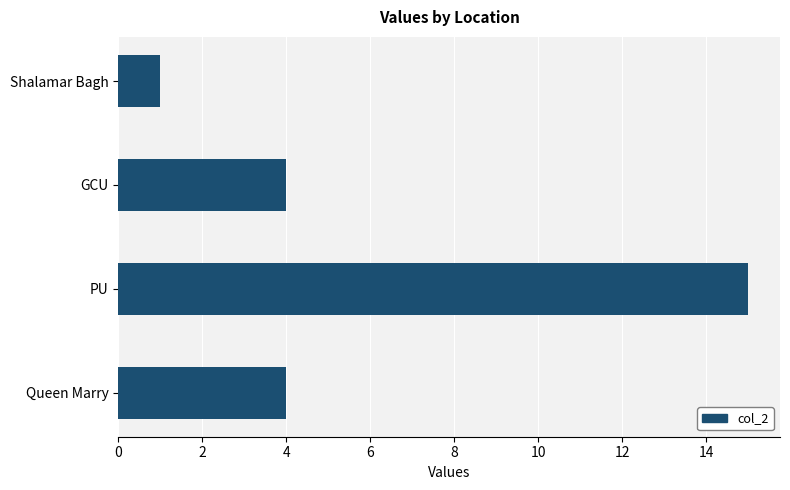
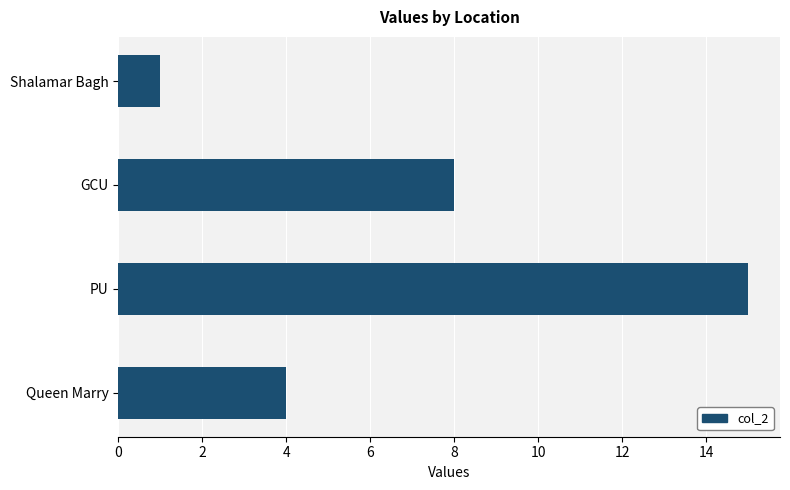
  {
    "Shalamar Bagh": 1,
-   "GCU": 4,
+   "GCU": 8,
    "PU": 15,
    "Queen Marry": 4
  }
